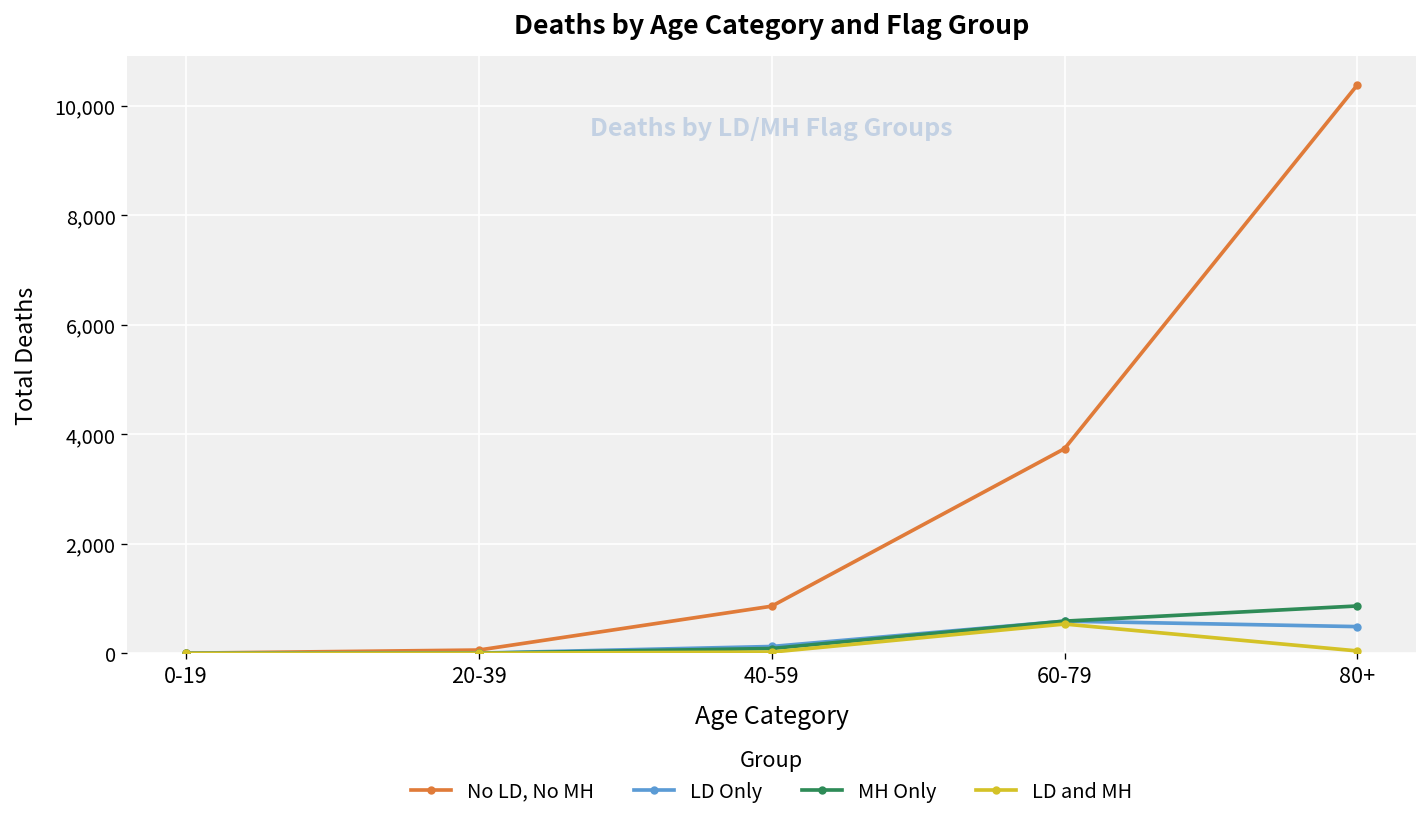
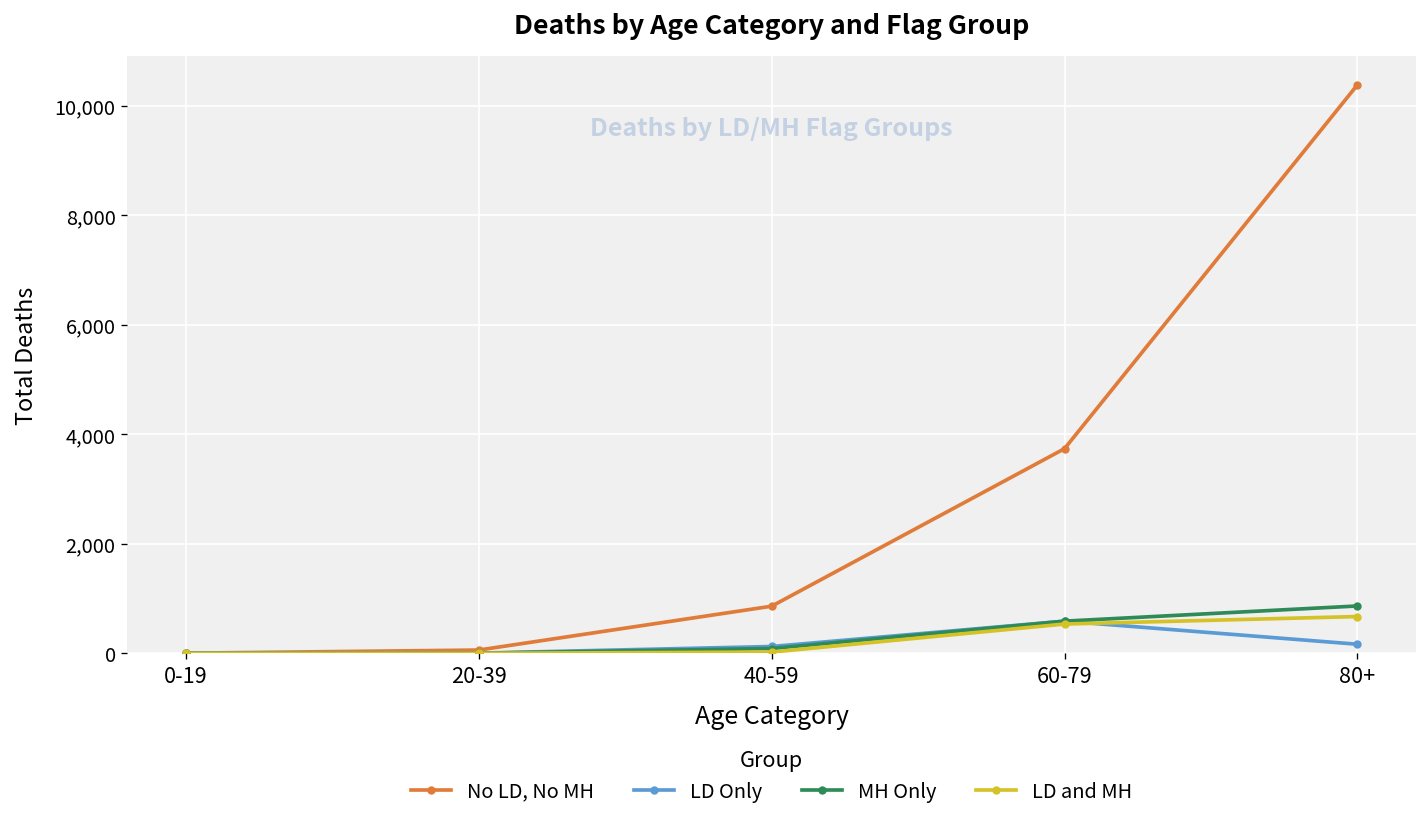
  {
    "No LD, No MH": {
      "20-39": "100",
      "40-59": "900",
      "60-79": "3,700",
      "80+": "10,400"
    },
    "LD Only": {
-     "80+": "500"
+     "80+": "200"
    },
    "MH Only": {
      "80+": "900"
    },
    "LD and MH": {
      "40-59": "0",
-     "80+": "0"
+     "80+": "700"
    }
  }
